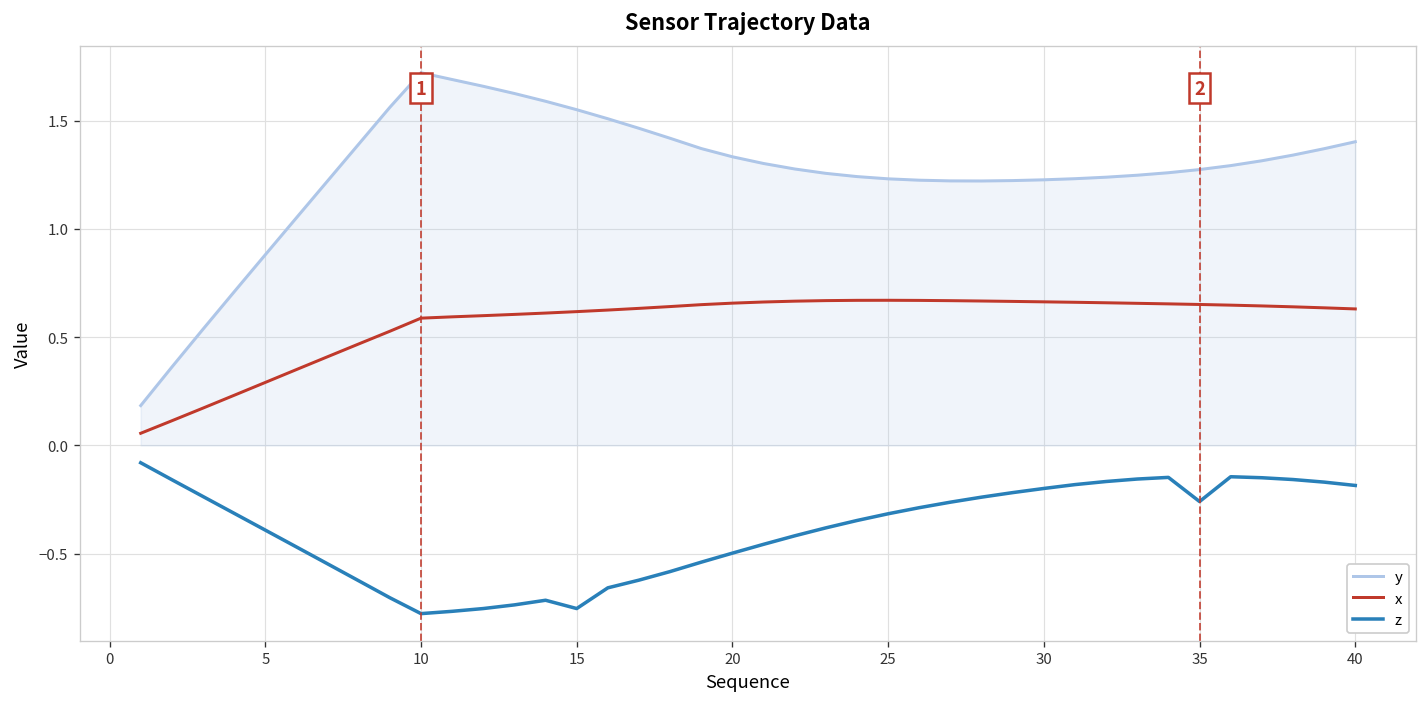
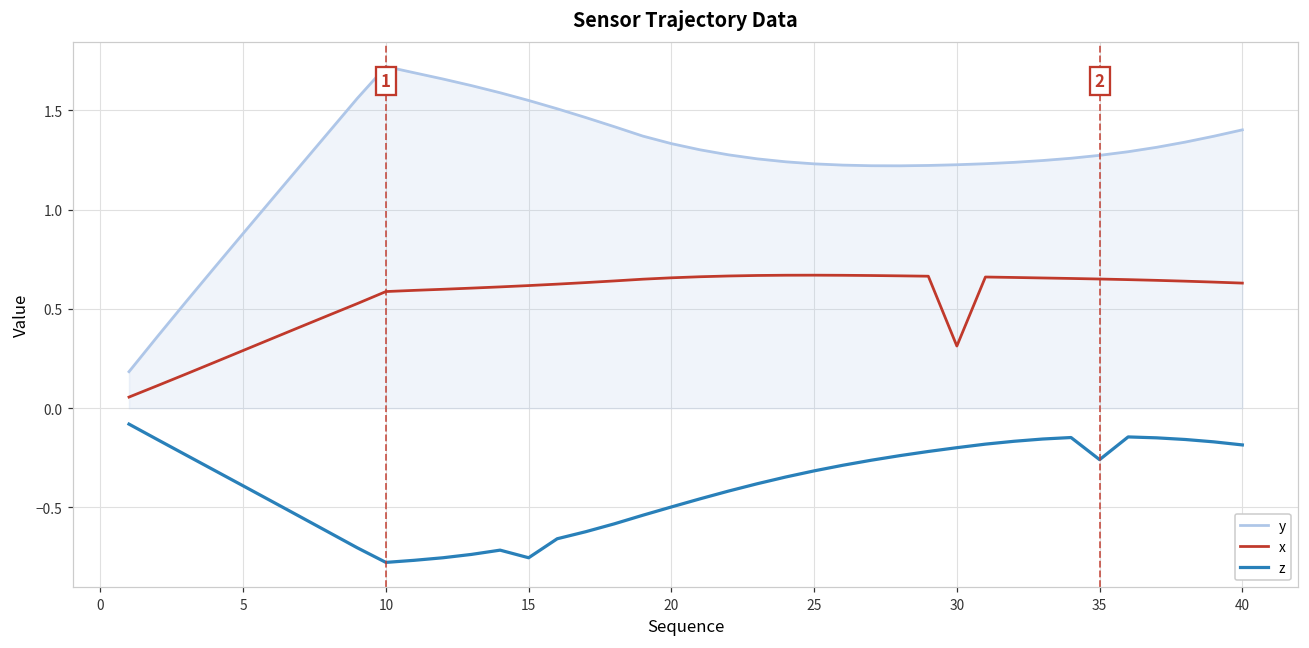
  {
    "y": {
      "5": 0.88,
      "15": 1.55,
      "20": 1.33,
      "25": 1.23,
      "30": 1.23,
      "35": 1.27,
      "40": 1.40
    },
    "x": {
      "5": 0.29,
      "10": 0.59,
      "15": 0.62,
      "20": 0.66,
      "25": 0.67,
-     "30": 0.66,
+     "30": 0.31,
      "35": 0.65,
      "40": 0.63
    },
    "z": {
      "5": -0.39,
      "10": -0.78,
      "15": -0.75,
      "20": -0.50,
      "25": -0.32,
      "30": -0.20,
      "35": -0.26,
      "40": -0.19
    }
  }
